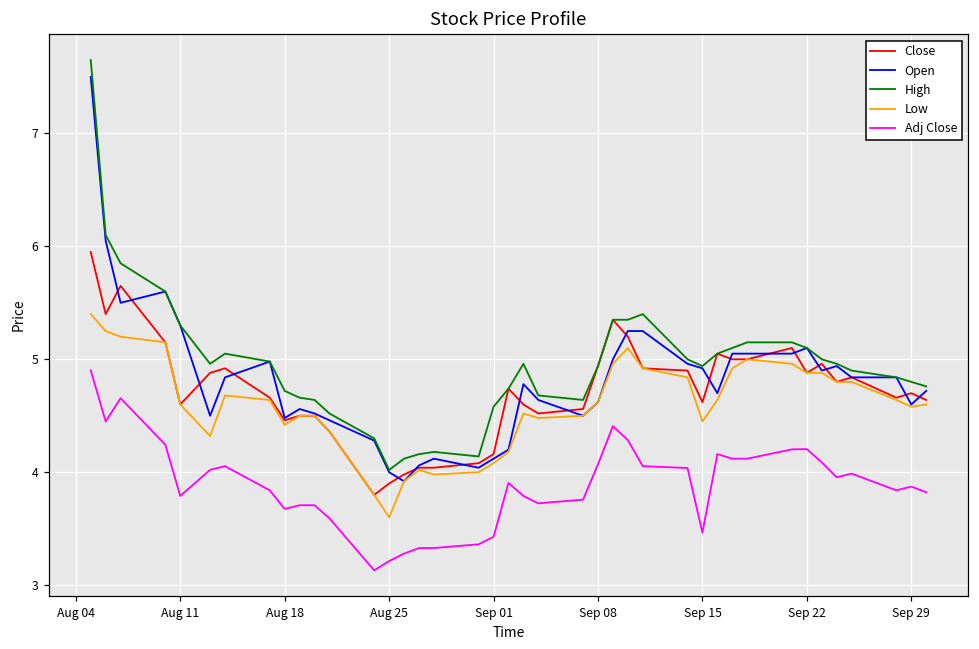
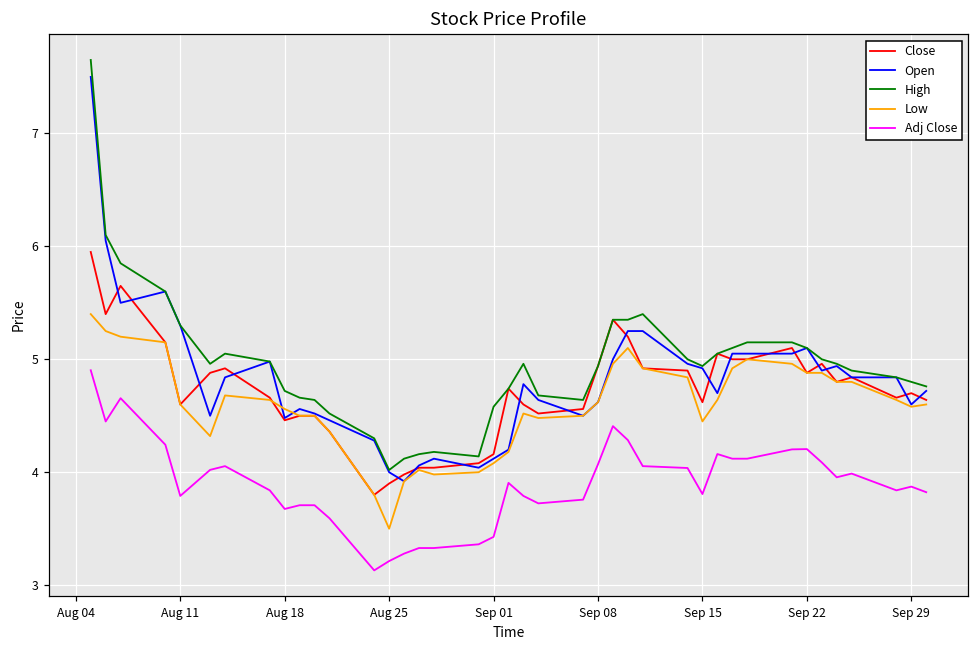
  {
    "Close": {
      "Aug 25": 3.90,
      "Sep 01": 4.16,
      "Sep 15": 4.62,
      "Sep 29": 4.70
    },
    "Open": {
      "Sep 01": 4.12
    },
    "High": {
      "Aug 18": 4.72,
      "Sep 01": 4.58,
      "Sep 29": 4.80
    },
    "Low": {
-     "Aug 18": 4.42,
-     "Aug 25": 3.6,
+     "Aug 18": 4.56,
+     "Aug 25": 3.5,
      "Sep 01": 4.08,
      "Sep 15": 4.45
    },
    "Adj Close": {
      "Aug 11": 3.79,
      "Aug 18": 3.67,
      "Aug 25": 3.21,
      "Sep 01": 3.43,
      "Sep 08": 4.07,
-     "Sep 15": 3.46,
+     "Sep 15": 3.81,
      "Sep 22": 4.21,
      "Sep 29": 3.87
    }
  }
